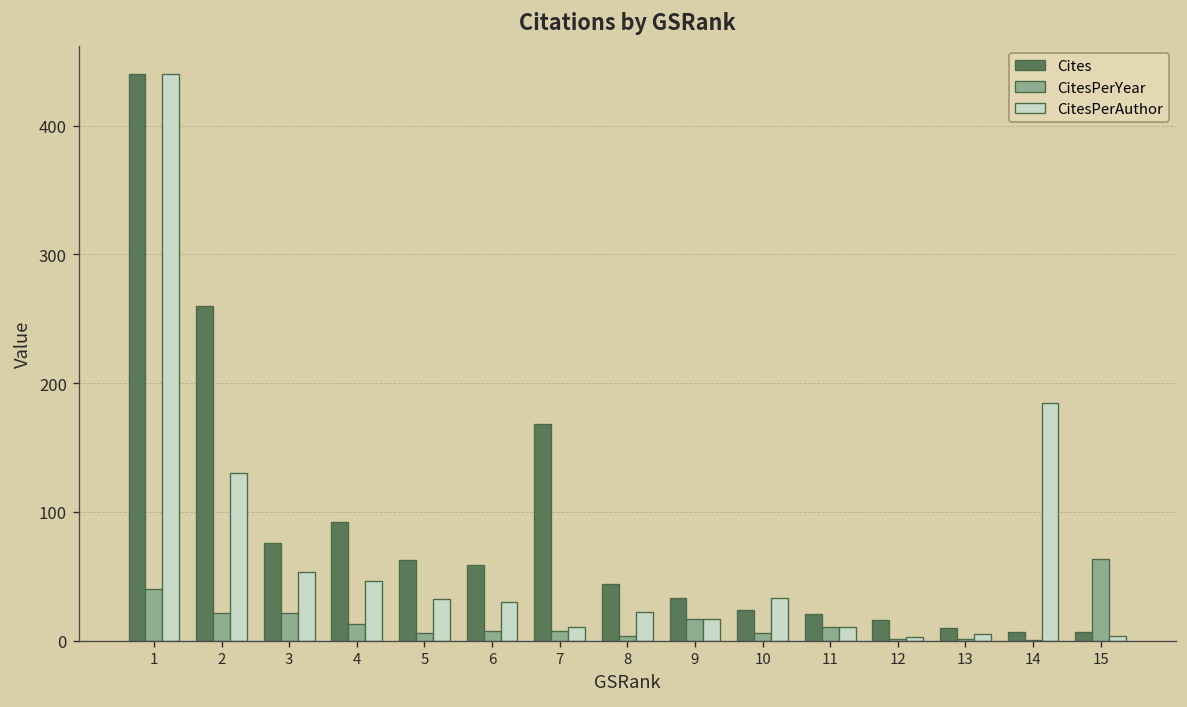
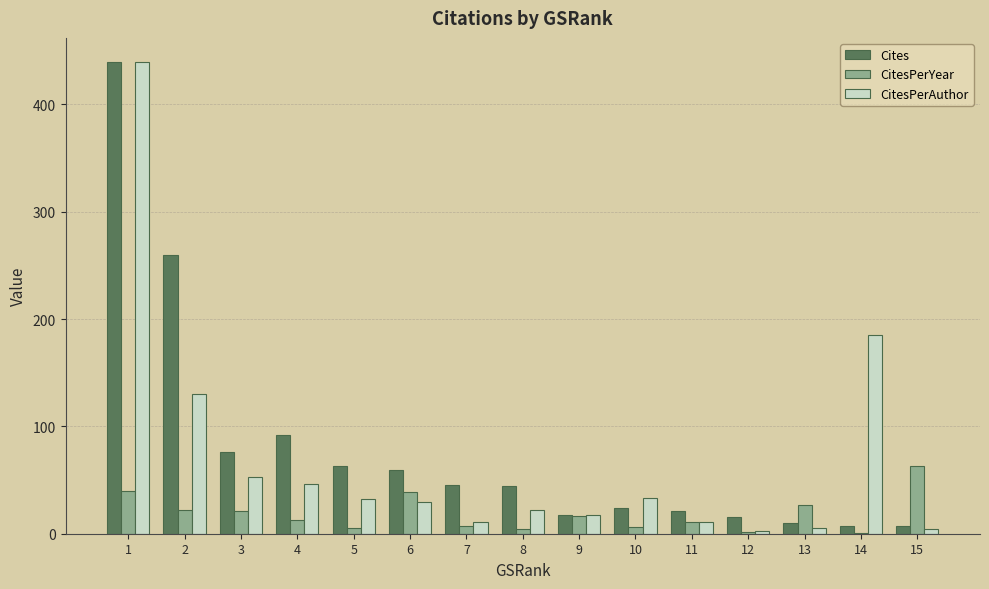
  {
    "Cites": {
      "1": 440,
      "2": 260,
      "3": 76,
      "4": 92,
      "5": 63,
      "6": 59,
-     "7": 168,
+     "7": 45,
      "8": 44,
-     "9": 33,
+     "9": 17,
      "10": 24,
      "11": 21,
      "12": 16,
      "13": 10,
      "14": 7,
      "15": 7
    },
    "CitesPerYear": {
      "1": 40,
      "2": 22,
      "3": 22,
      "4": 13,
      "5": 6,
-     "6": 7,
+     "6": 39,
      "7": 8,
      "8": 4,
      "9": 17,
      "10": 6,
      "11": 11,
-     "13": 2,
+     "13": 26,
      "15": 64
    },
    "CitesPerAuthor": {
      "1": 440,
      "2": 130,
      "3": 53,
      "4": 46,
      "5": 32,
      "6": 30,
      "7": 11,
      "8": 22,
      "9": 17,
      "10": 33,
      "11": 11,
      "12": 3,
      "13": 5,
      "14": 185,
      "15": 4
    }
  }
